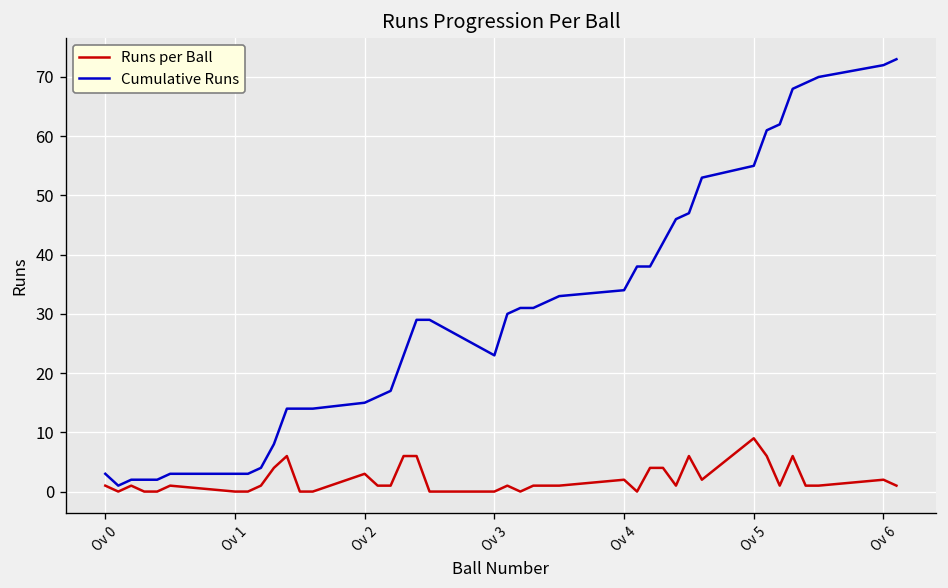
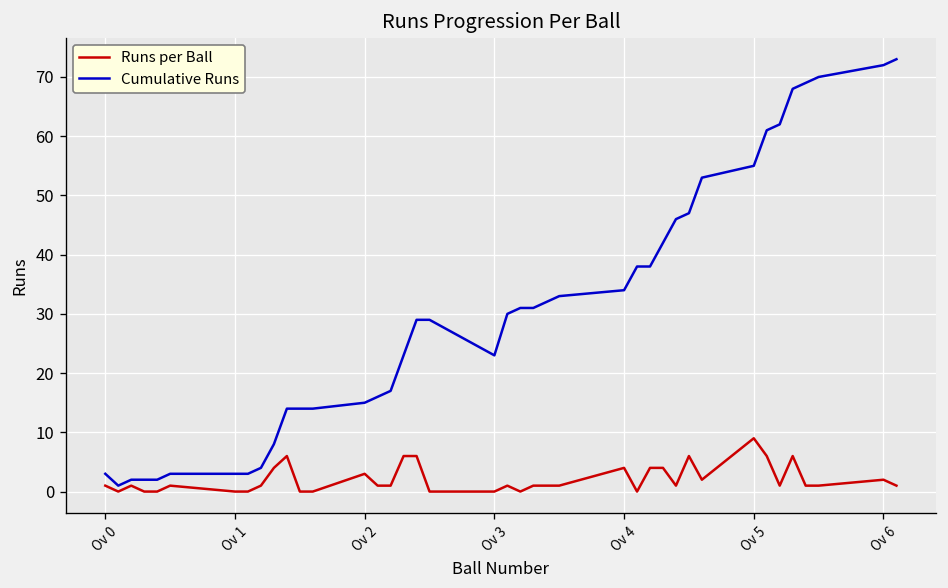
  {
    "Runs per Ball": {
      "Ov 0": 1,
      "Ov 1": 0,
      "Ov 2": 3,
      "Ov 3": 0,
-     "Ov 4": 2,
+     "Ov 4": 4,
      "Ov 5": 9,
      "Ov 6": 2
    },
    "Cumulative Runs": {
      "Ov 0": 3,
      "Ov 1": 3,
      "Ov 2": 15,
      "Ov 3": 23,
      "Ov 4": 34,
      "Ov 5": 55,
      "Ov 6": 72
    }
  }
